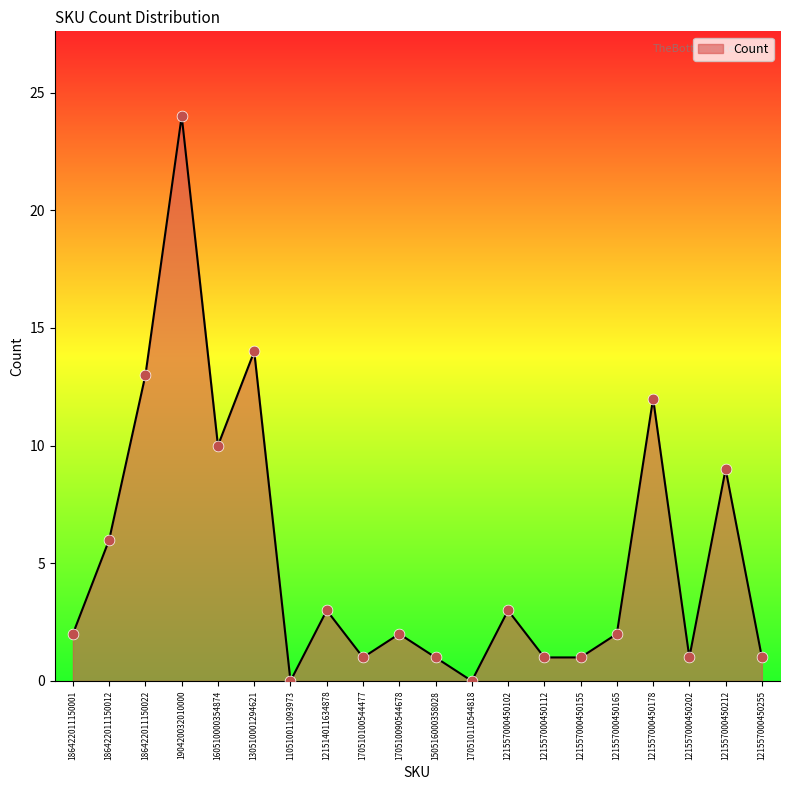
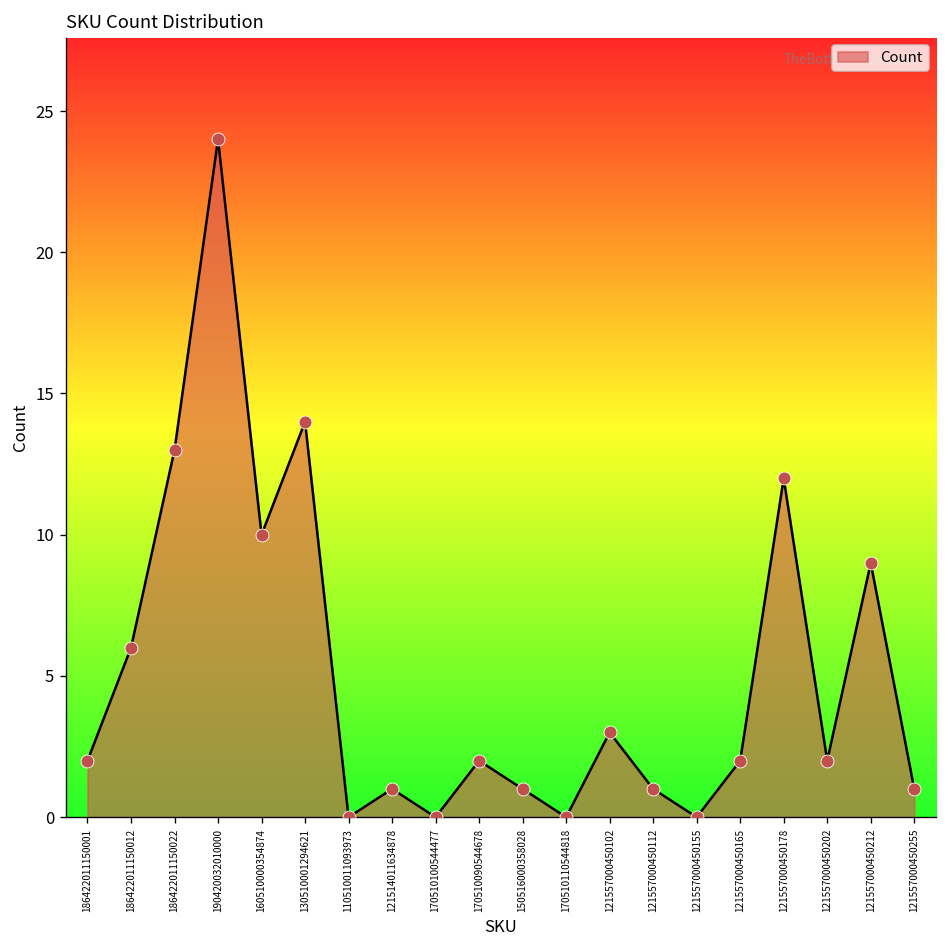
  {
    "186422011150001": 2,
    "186422011150012": 6,
    "186422011150022": 13,
    "190420032010000": 24,
    "160510000354874": 10,
    "130510001294621": 14,
    "110510011093973": 0,
-   "121514011634878": 3,
-   "170510100544477": 1,
+   "121514011634878": 1,
+   "170510100544477": 0,
    "170510090544678": 2,
    "150516000358028": 1,
    "170510110544818": 0,
    "121557000450102": 3,
    "121557000450112": 1,
-   "121557000450155": 1,
+   "121557000450155": 0,
    "121557000450165": 2,
    "121557000450178": 12,
-   "121557000450202": 1,
+   "121557000450202": 2,
    "121557000450212": 9,
    "121557000450255": 1
  }
